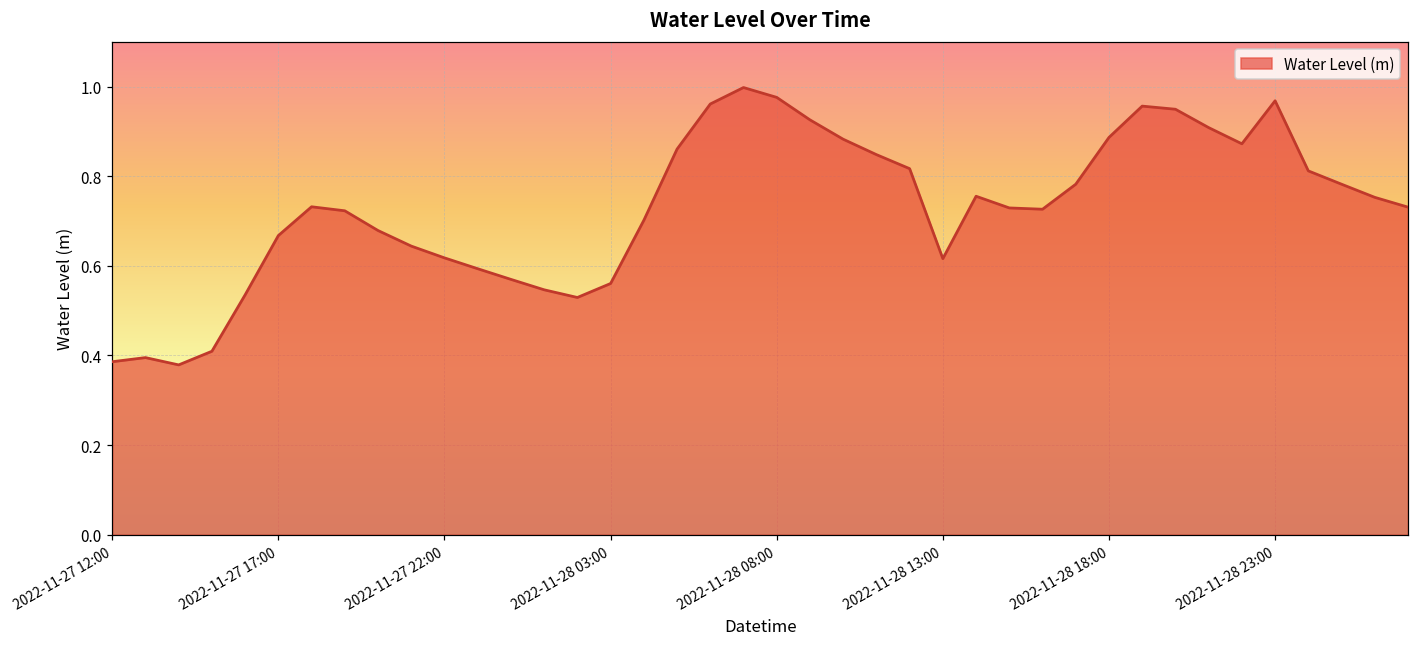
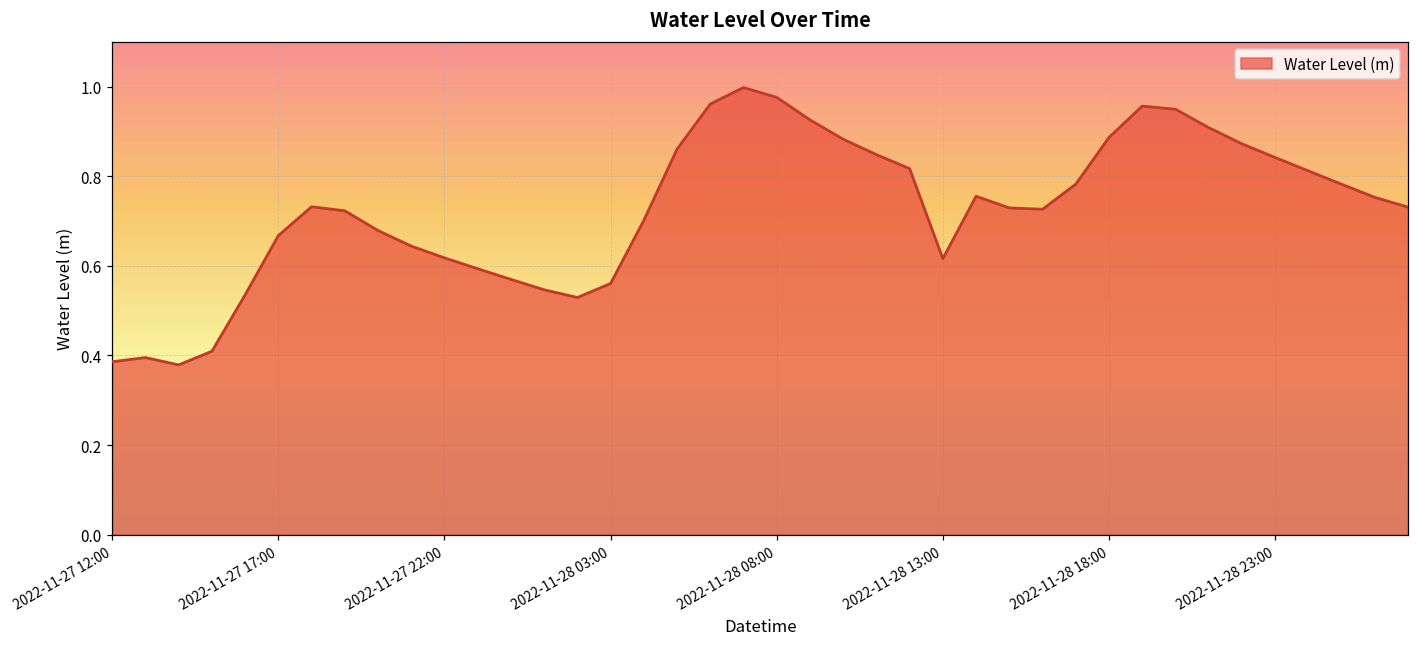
  {
    "2022-11-27 12:00": 0.39,
    "2022-11-27 17:00": 0.67,
    "2022-11-27 22:00": 0.62,
    "2022-11-28 03:00": 0.56,
    "2022-11-28 08:00": 0.98,
    "2022-11-28 13:00": 0.62,
    "2022-11-28 18:00": 0.89,
-   "2022-11-28 23:00": 0.97
+   "2022-11-28 23:00": 0.84
  }
